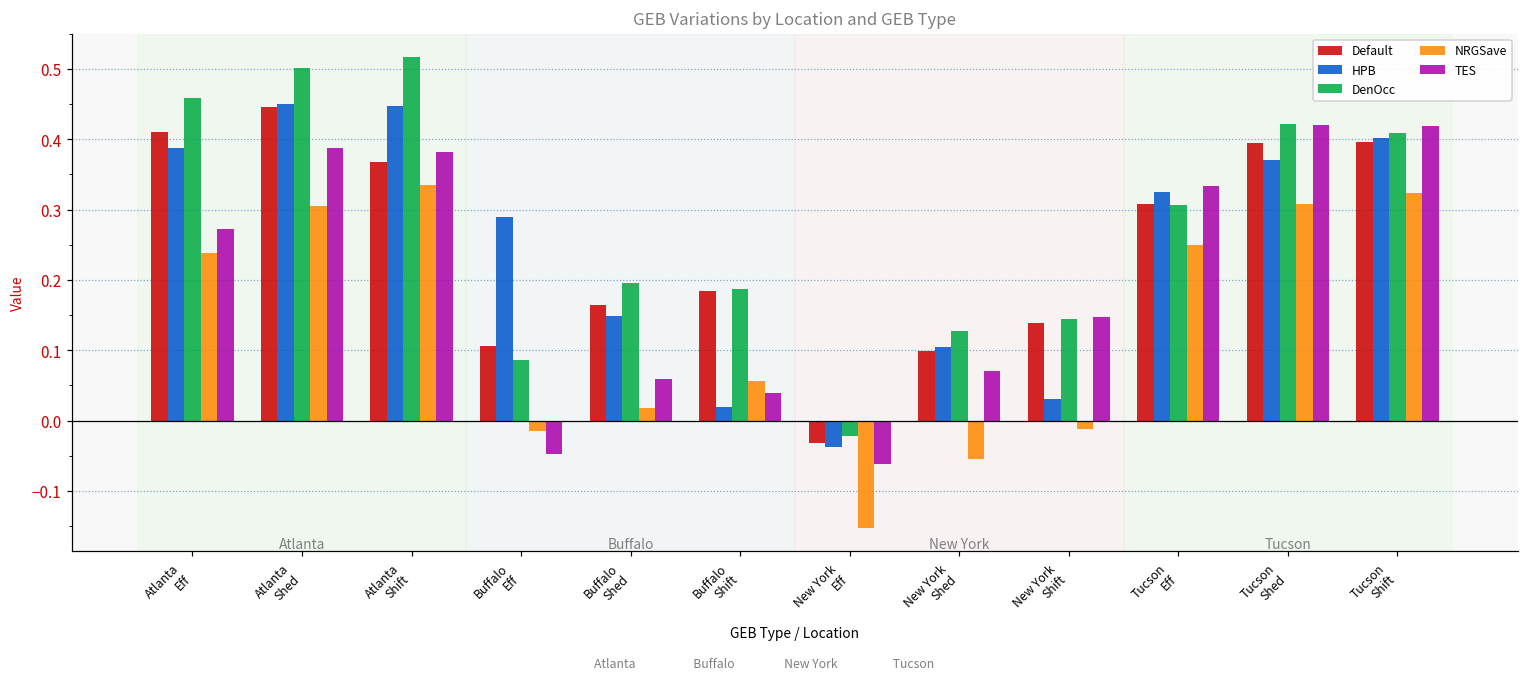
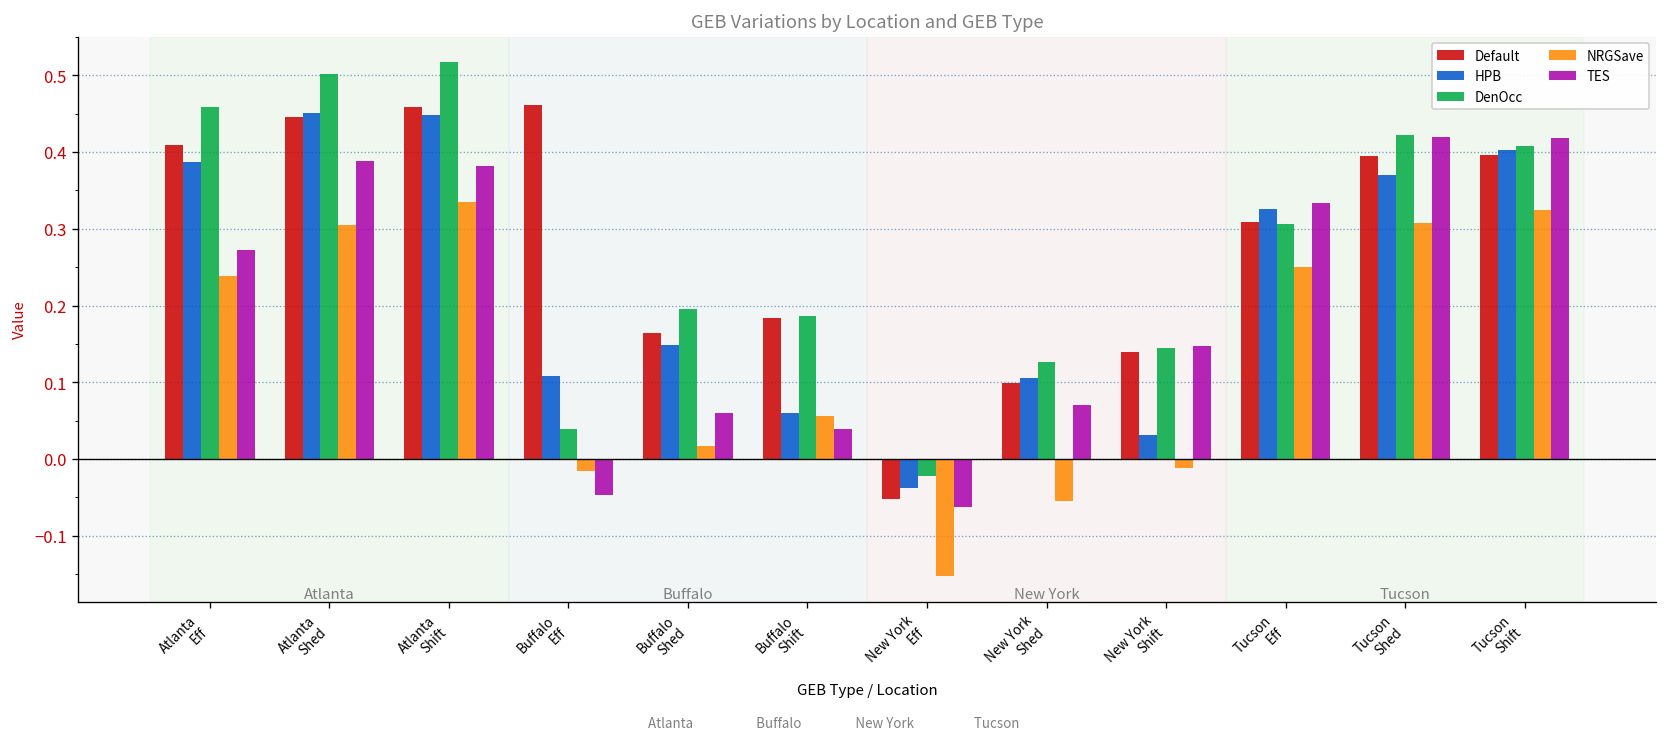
  {
    "Default": {
      "Atlanta Eff": 0.41,
      "Atlanta Shed": 0.45,
-     "Atlanta Shift": 0.37,
-     "Buffalo Eff": 0.11,
+     "Atlanta Shift": 0.46,
+     "Buffalo Eff": 0.46,
      "Buffalo Shed": 0.16,
      "Buffalo Shift": 0.18,
-     "New York Eff": -0.03,
+     "New York Eff": -0.05,
      "New York Shed": 0.10,
      "New York Shift": 0.14,
      "Tucson Eff": 0.31,
      "Tucson Shed": 0.39,
      "Tucson Shift": 0.40
    },
    "HPB": {
      "Atlanta Eff": 0.39,
      "Atlanta Shed": 0.45,
      "Atlanta Shift": 0.45,
-     "Buffalo Eff": 0.29,
+     "Buffalo Eff": 0.11,
      "Buffalo Shed": 0.15,
-     "Buffalo Shift": 0.02,
+     "Buffalo Shift": 0.06,
      "New York Eff": -0.04,
      "New York Shed": 0.11,
      "New York Shift": 0.03,
      "Tucson Eff": 0.33,
      "Tucson Shed": 0.37,
      "Tucson Shift": 0.40
    },
    "DenOcc": {
      "Atlanta Eff": 0.46,
      "Atlanta Shed": 0.50,
      "Atlanta Shift": 0.52,
-     "Buffalo Eff": 0.09,
+     "Buffalo Eff": 0.04,
      "Buffalo Shed": 0.20,
      "Buffalo Shift": 0.19,
      "New York Eff": -0.02,
      "New York Shed": 0.13,
      "New York Shift": 0.14,
      "Tucson Eff": 0.31,
      "Tucson Shed": 0.42,
      "Tucson Shift": 0.41
    },
    "NRGSave": {
      "Atlanta Eff": 0.24,
      "Atlanta Shed": 0.31,
      "Atlanta Shift": 0.33,
      "Buffalo Eff": -0.02,
      "Buffalo Shed": 0.02,
      "Buffalo Shift": 0.06,
      "New York Eff": -0.15,
      "New York Shed": -0.05,
      "New York Shift": -0.01,
      "Tucson Eff": 0.25,
      "Tucson Shed": 0.31,
      "Tucson Shift": 0.32
    },
    "TES": {
      "Atlanta Eff": 0.27,
      "Atlanta Shed": 0.39,
      "Atlanta Shift": 0.38,
      "Buffalo Eff": -0.05,
      "Buffalo Shed": 0.06,
      "Buffalo Shift": 0.04,
      "New York Eff": -0.06,
      "New York Shed": 0.07,
      "New York Shift": 0.15,
      "Tucson Eff": 0.33,
      "Tucson Shed": 0.42,
      "Tucson Shift": 0.42
    }
  }
